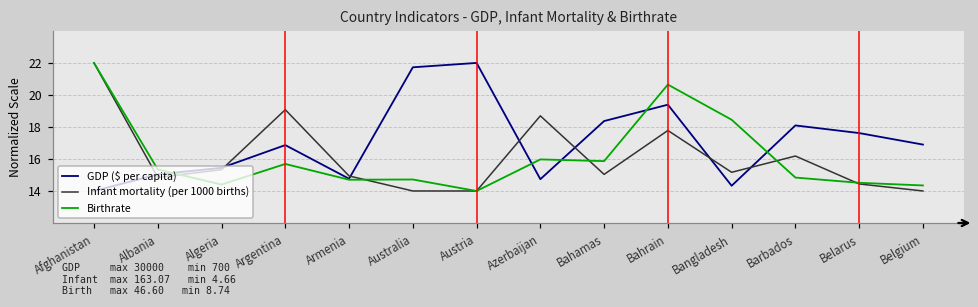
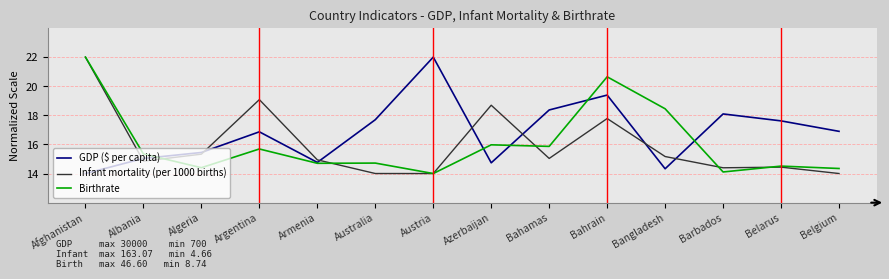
  {
    "GDP ($ per capita)": {
      "Argentina": 16.9,
-     "Australia": 21.7,
+     "Australia": 17.7,
      "Austria": 22.0,
      "Azerbaijan": 14.7,
      "Bahamas": 18.4,
      "Bahrain": 19.4,
      "Bangladesh": 14.3,
      "Barbados": 18.1,
      "Belarus": 17.6,
      "Belgium": 16.9
    },
    "Infant mortality (per 1000 births)": {
      "Argentina": 19.1,
      "Australia": 14.0,
      "Azerbaijan": 18.7,
      "Bahamas": 15.0,
      "Bahrain": 17.8,
      "Bangladesh": 15.2,
-     "Barbados": 16.2,
+     "Barbados": 14.4,
      "Belgium": 14.0
    },
    "Birthrate": {
      "Argentina": 15.7,
      "Australia": 14.7,
      "Azerbaijan": 16.0,
      "Bahamas": 15.9,
      "Bahrain": 20.6,
      "Bangladesh": 18.5,
-     "Barbados": 14.8,
+     "Barbados": 14.1,
      "Belgium": 14.3
    }
  }
